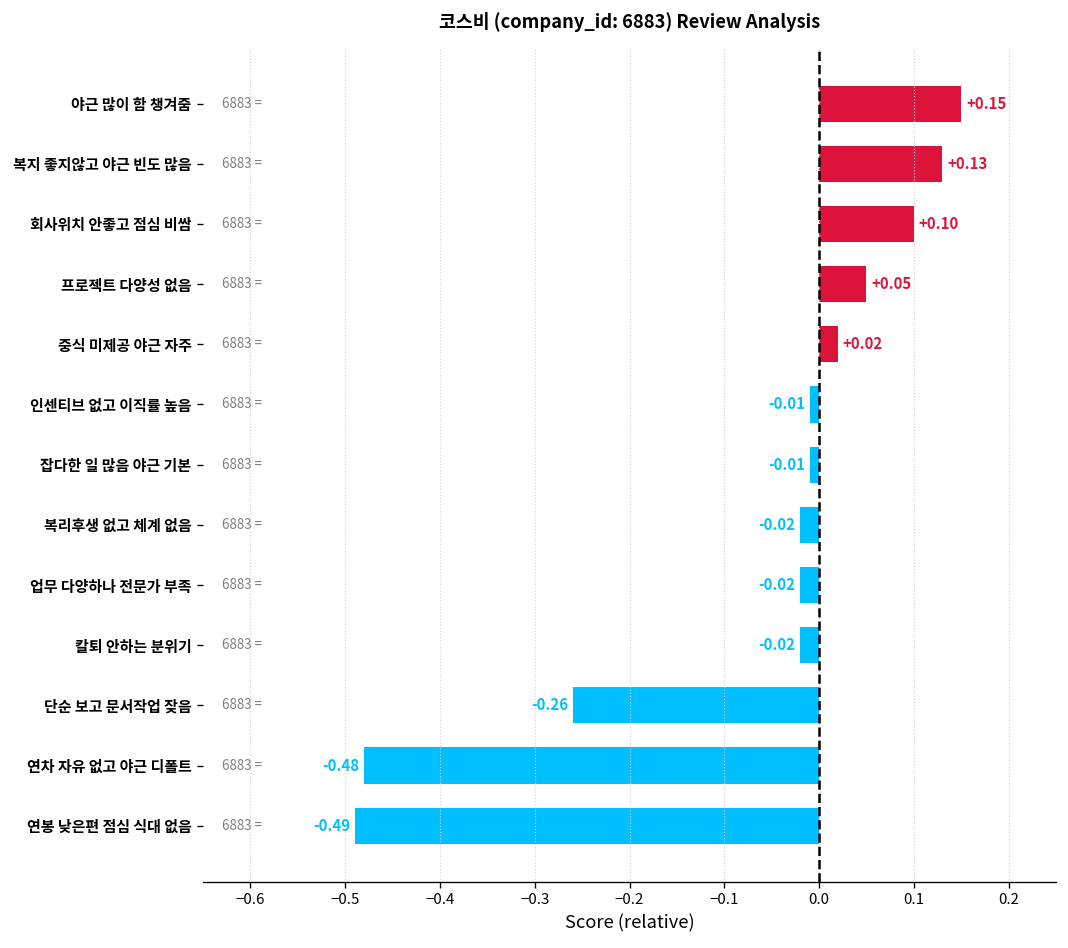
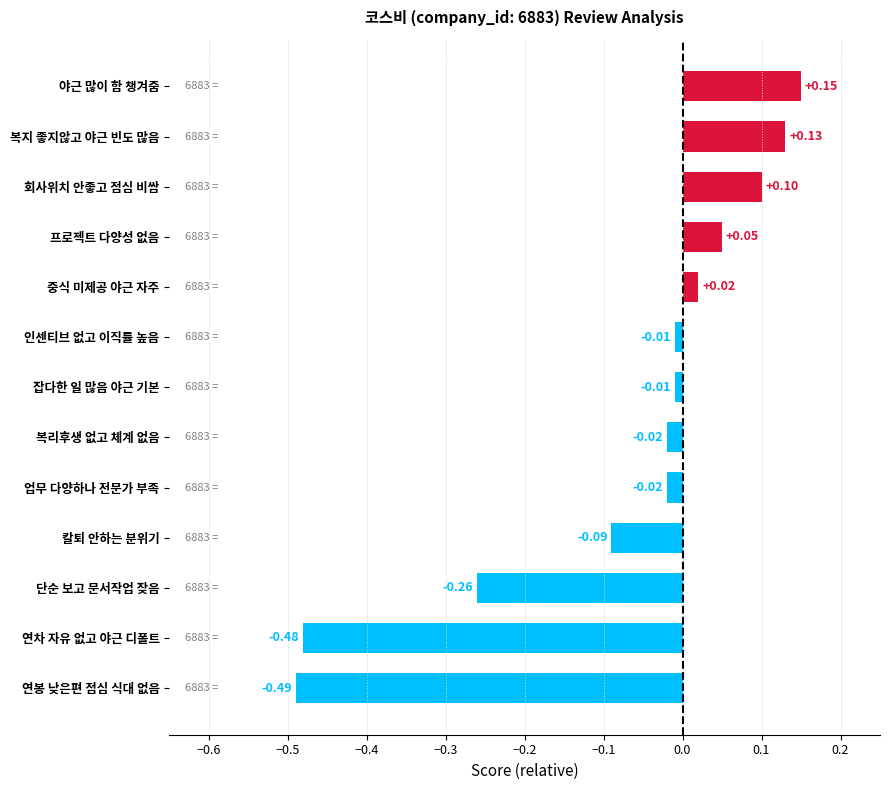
  {
    "야근 많이 함 챙겨줌": "+0.15",
    "복지 좋지않고 야근 빈도 많음": "+0.13",
    "회사위치 안좋고 점심 비쌈": "+0.10",
    "프로젝트 다양성 없음": "+0.05",
    "중식 미제공 야근 자주": "+0.02",
    "인센티브 없고 이직률 높음": "-0.01",
    "잡다한 일 많음 야근 기본": "-0.01",
    "복리후생 없고 체계 없음": "-0.02",
    "업무 다양하나 전문가 부족": "-0.02",
-   "칼퇴 안하는 분위기": "-0.02",
+   "칼퇴 안하는 분위기": "-0.09",
    "단순 보고 문서작업 잦음": "-0.26",
    "연차 자유 없고 야근 디폴트": "-0.48",
    "연봉 낮은편 점심 식대 없음": "-0.49"
  }
